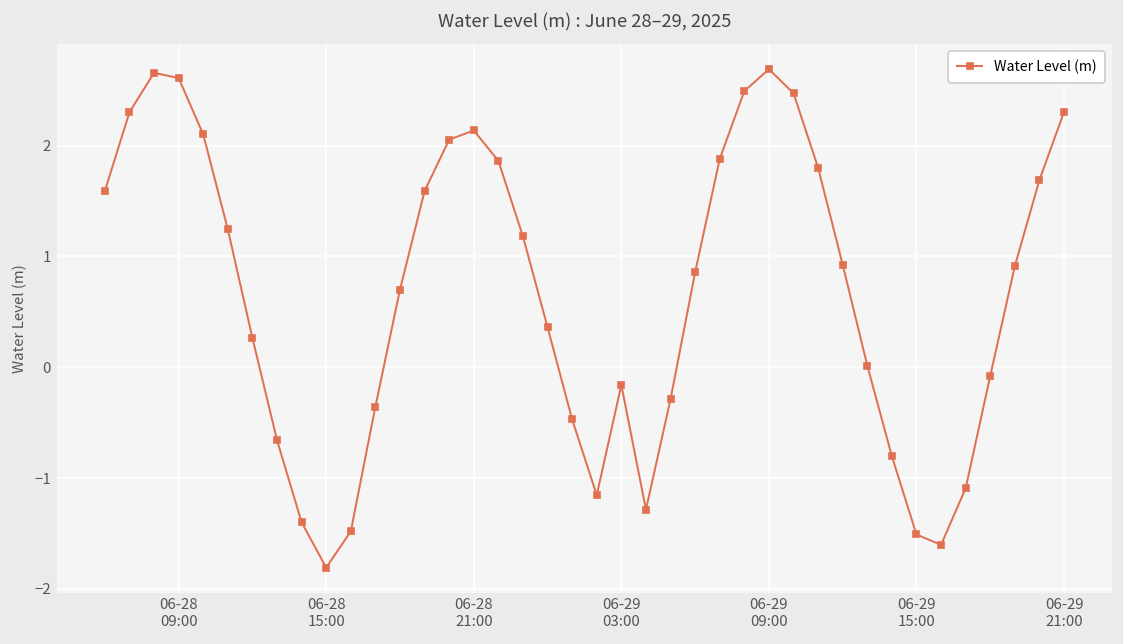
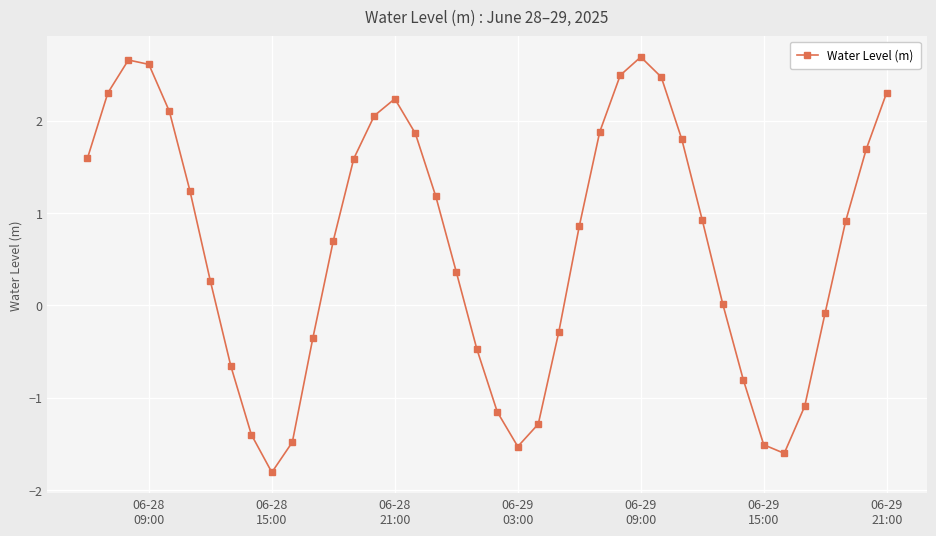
  {
    "06-28 09:00": 2.6,
    "06-28 15:00": -1.8,
-   "06-28 21:00": 2.1,
-   "06-29 03:00": -0.2,
+   "06-28 21:00": 2.2,
+   "06-29 03:00": -1.5,
    "06-29 09:00": 2.7,
    "06-29 15:00": -1.5,
    "06-29 21:00": 2.3
  }
